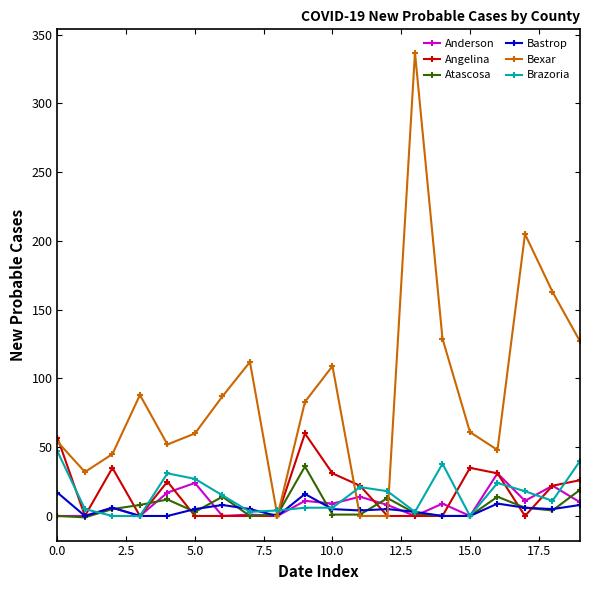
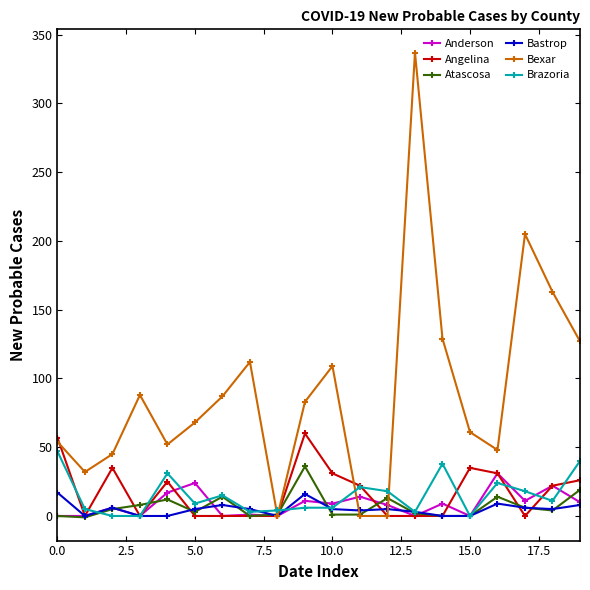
  {
    "Anderson": {
      "5.0": 24,
      "10.0": 9
    },
    "Angelina": {
      "0.0": 57,
      "5.0": 0,
      "10.0": 31,
      "15.0": 35
    },
    "Atascosa": {
      "5.0": 3,
      "10.0": 1
    },
    "Bastrop": {
      "0.0": 17,
      "5.0": 5
    },
    "Bexar": {
      "0.0": 54,
-     "5.0": 60,
+     "5.0": 68,
      "10.0": 109,
      "15.0": 61
    },
    "Brazoria": {
      "0.0": 47,
-     "5.0": 27
+     "5.0": 9
    }
  }
